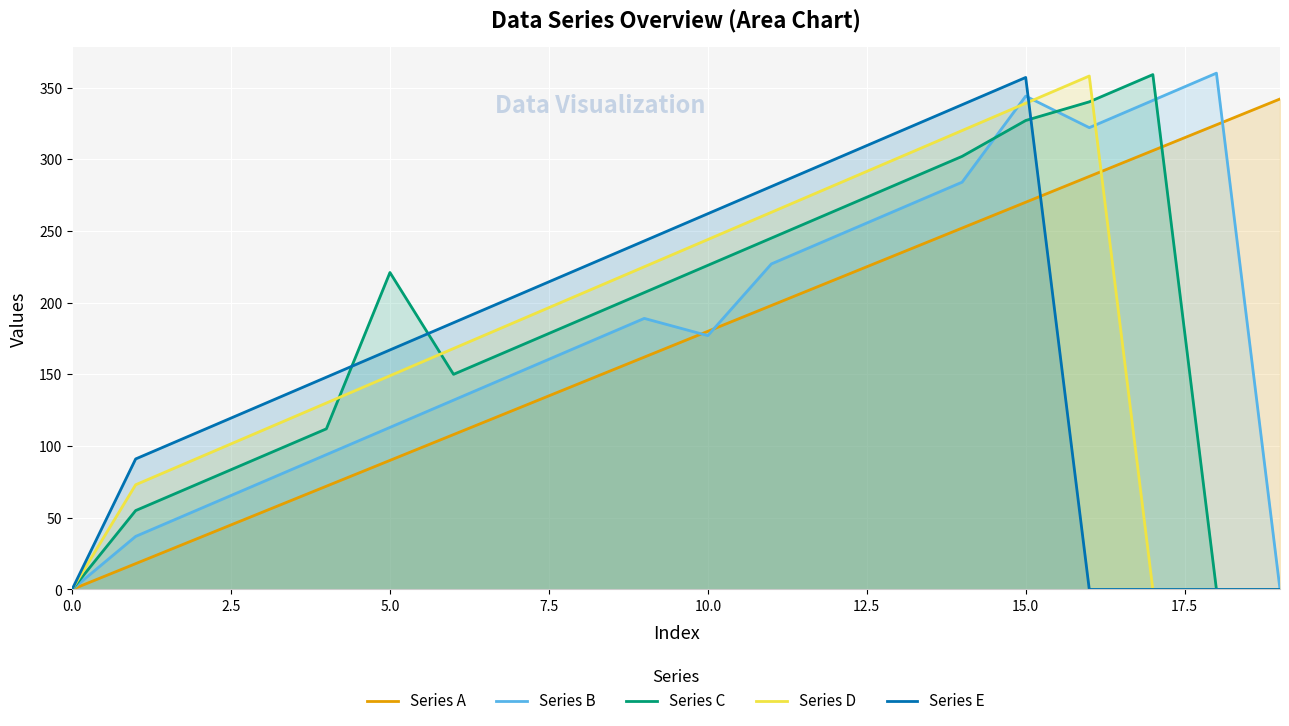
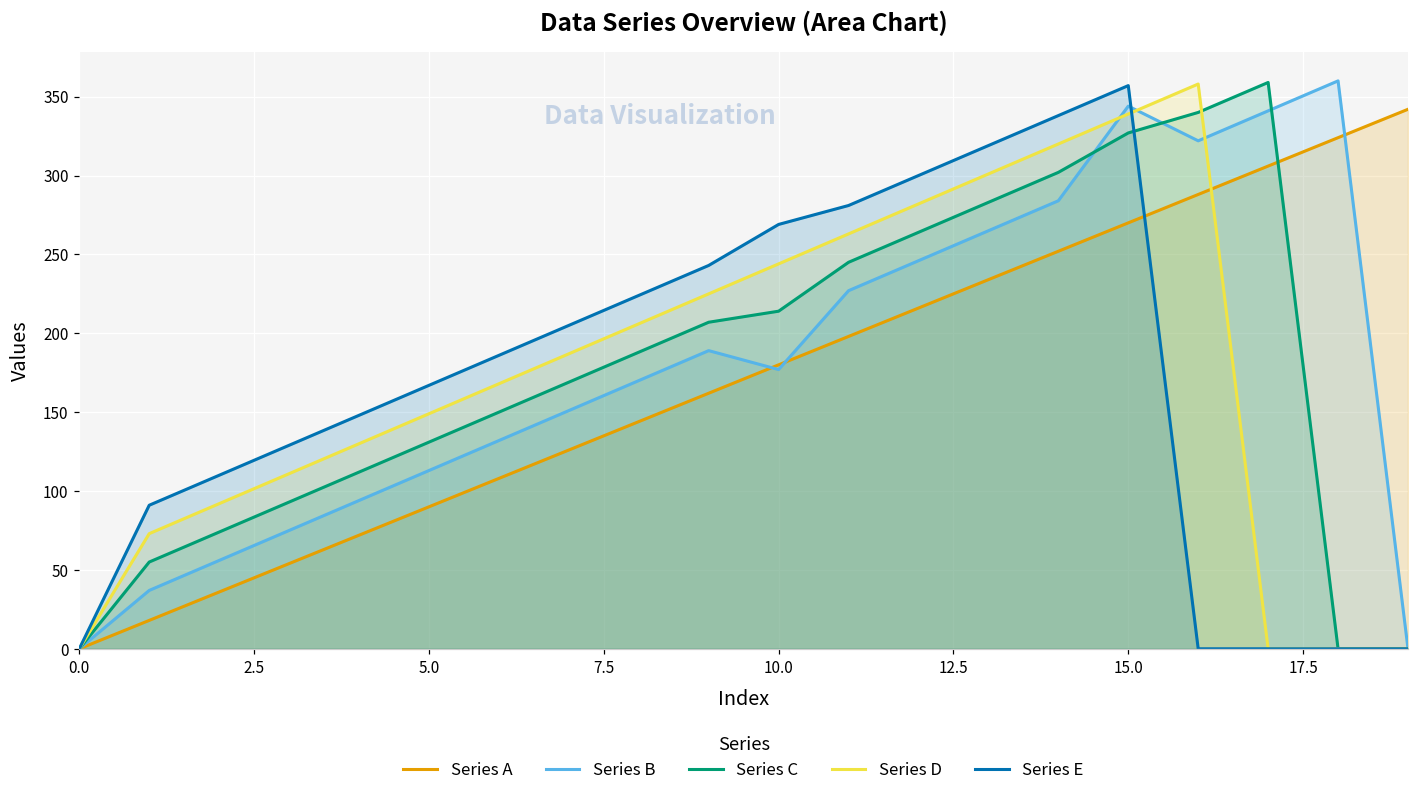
  {
    "Series A": {
      "5.0": 90,
      "10.0": 180,
      "15.0": 270
    },
    "Series B": {
      "5.0": 113,
      "10.0": 177,
      "15.0": 344
    },
    "Series C": {
-     "5.0": 221,
-     "10.0": 226,
+     "5.0": 131,
+     "10.0": 214,
      "15.0": 327
    },
    "Series D": {
      "5.0": 149,
      "10.0": 244,
      "15.0": 339
    },
    "Series E": {
      "5.0": 167,
-     "10.0": 262,
+     "10.0": 269,
      "15.0": 357
    }
  }
